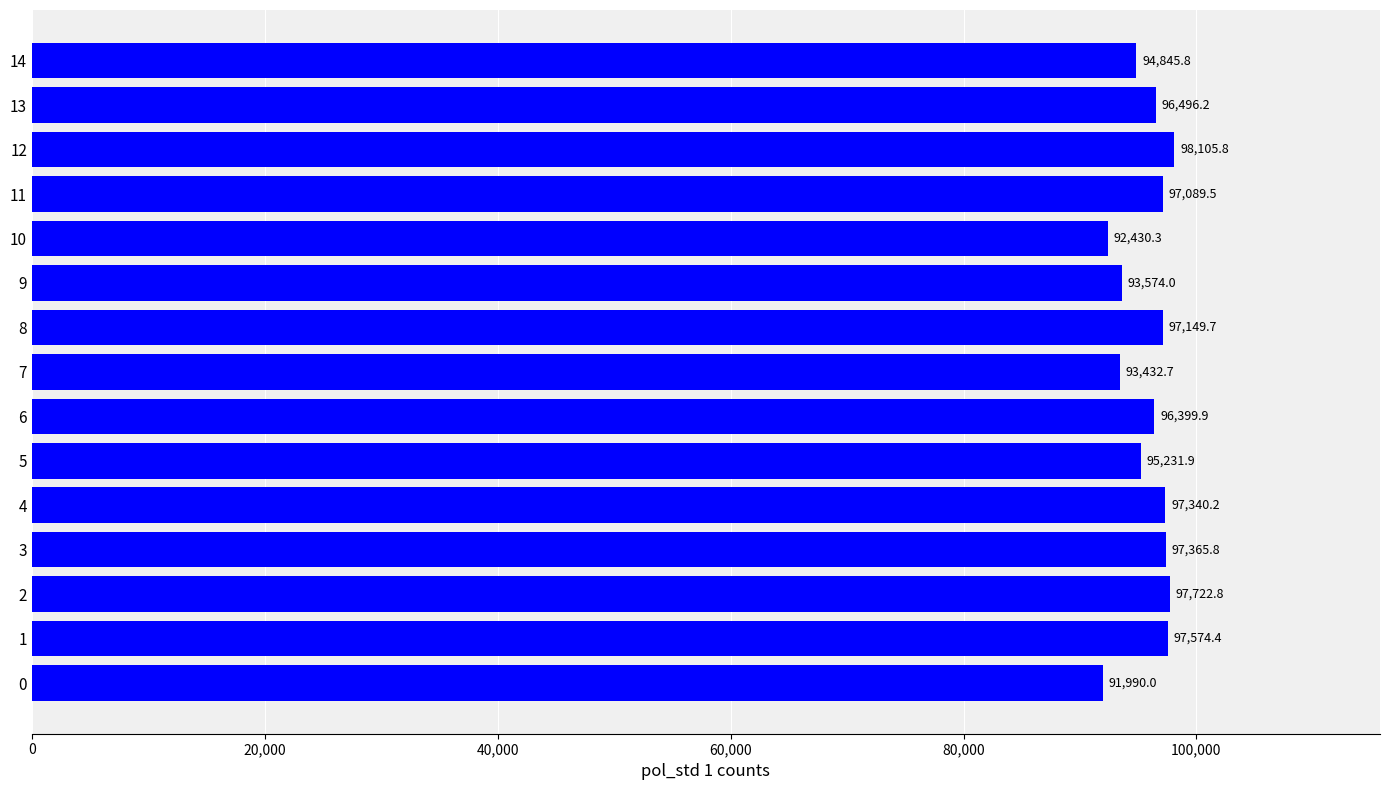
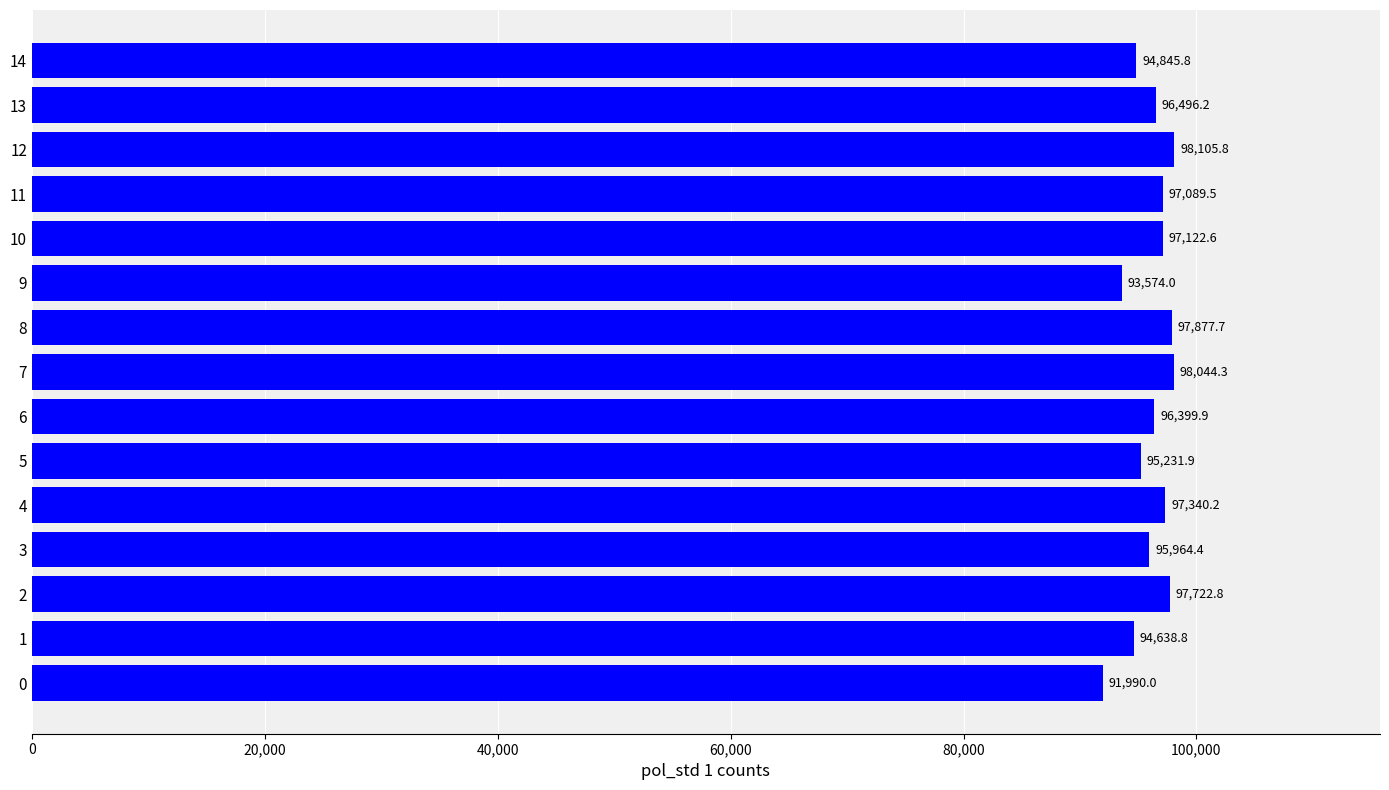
  {
    "14": "94,845.8",
    "13": "96,496.2",
    "12": "98,105.8",
    "11": "97,089.5",
-   "10": "92,430.3",
+   "10": "97,122.6",
    "9": "93,574.0",
-   "8": "97,149.7",
-   "7": "93,432.7",
+   "8": "97,877.7",
+   "7": "98,044.3",
    "6": "96,399.9",
    "5": "95,231.9",
    "4": "97,340.2",
-   "3": "97,365.8",
+   "3": "95,964.4",
    "2": "97,722.8",
-   "1": "97,574.4",
+   "1": "94,638.8",
    "0": "91,990.0"
  }
